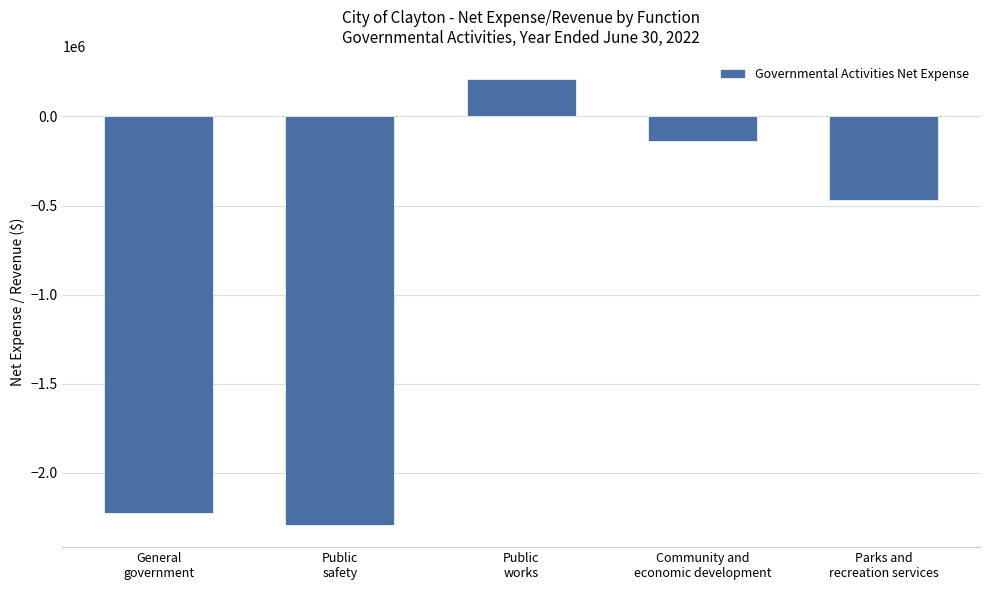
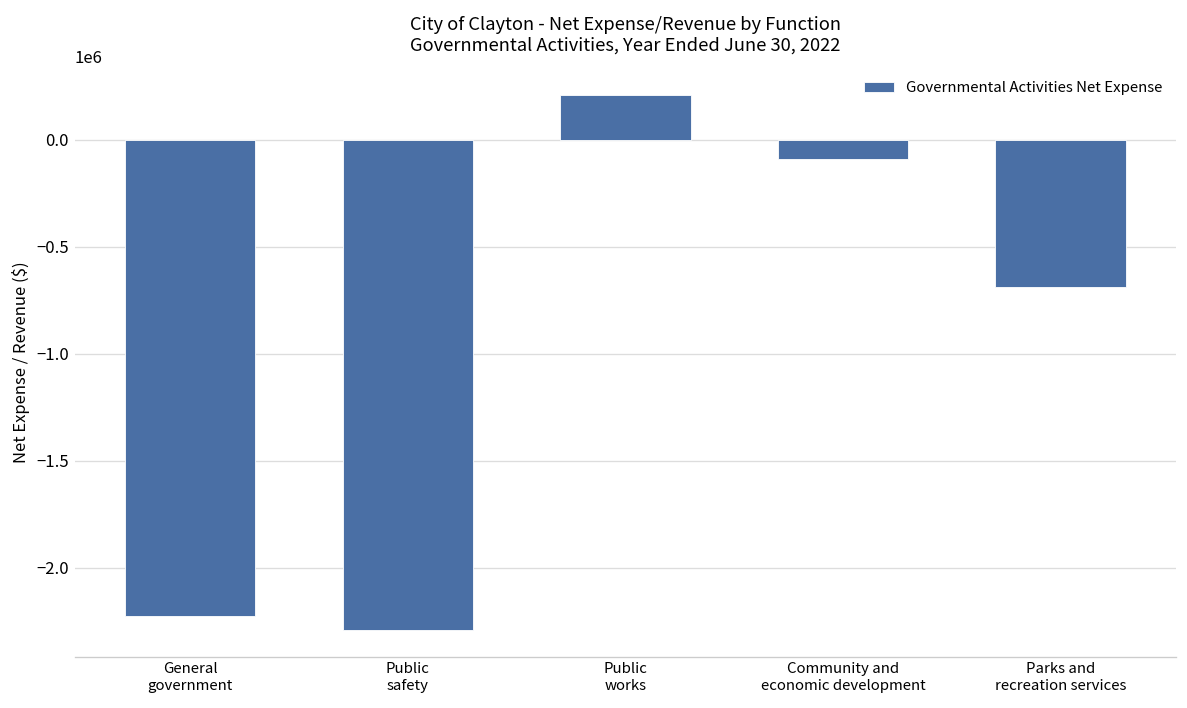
  {
    "General government": -2230000,
    "Public safety": -2290000,
    "Public works": 210000,
-   "Community and economic development": -140000,
-   "Parks and recreation services": -470000
+   "Community and economic development": -90000,
+   "Parks and recreation services": -690000
  }
